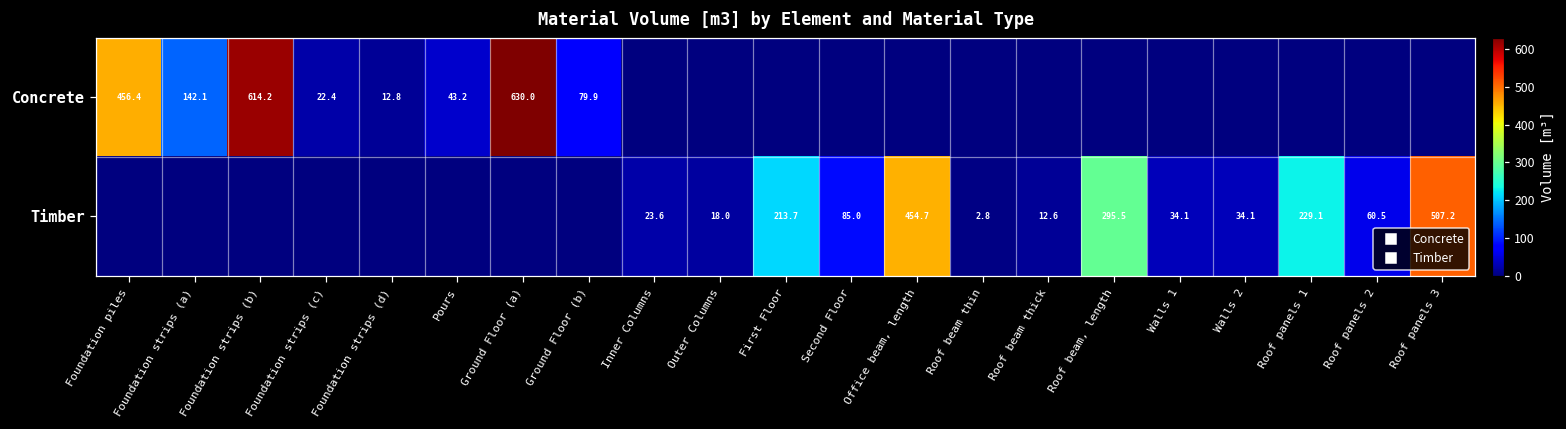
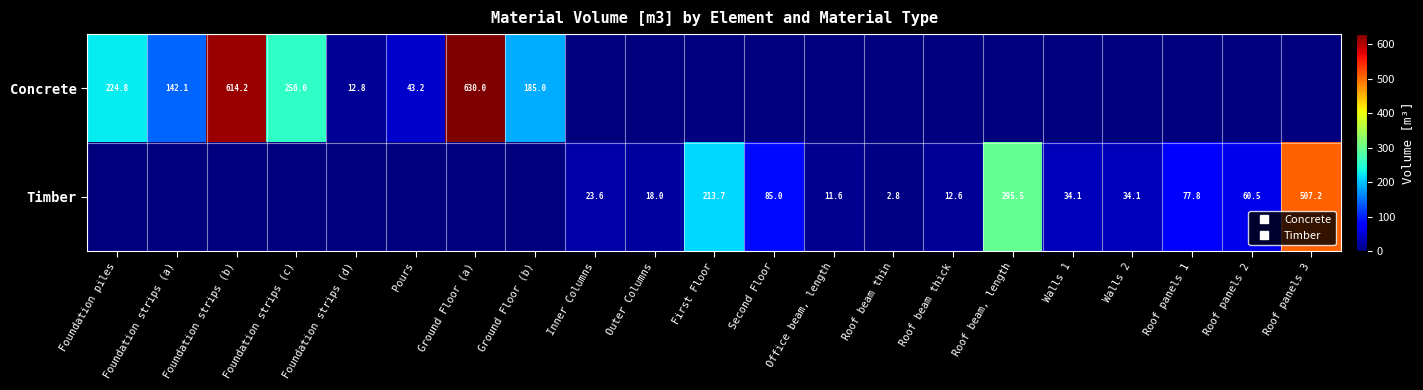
  {
    "Concrete": {
-     "Foundation piles": 456.4,
+     "Foundation piles": 224.8,
      "Foundation strips (a)": 142.1,
      "Foundation strips (b)": 614.2,
-     "Foundation strips (c)": 22.4,
+     "Foundation strips (c)": 256.0,
      "Foundation strips (d)": 12.8,
      "Pours": 43.2,
      "Ground Floor (a)": 630.0,
-     "Ground Floor (b)": 79.9
+     "Ground Floor (b)": 185.0
    },
    "Timber": {
      "Inner Columns": 23.6,
      "Outer Columns": 18.0,
      "First Floor": 213.7,
      "Second Floor": 85.0,
-     "Office beam, length": 454.7,
+     "Office beam, length": 11.6,
      "Roof beam thin": 2.8,
      "Roof beam thick": 12.6,
      "Roof beam, length": 295.5,
      "Walls 1": 34.1,
      "Walls 2": 34.1,
-     "Roof panels 1": 229.1,
+     "Roof panels 1": 77.8,
      "Roof panels 2": 60.5,
      "Roof panels 3": 507.2
    }
  }
